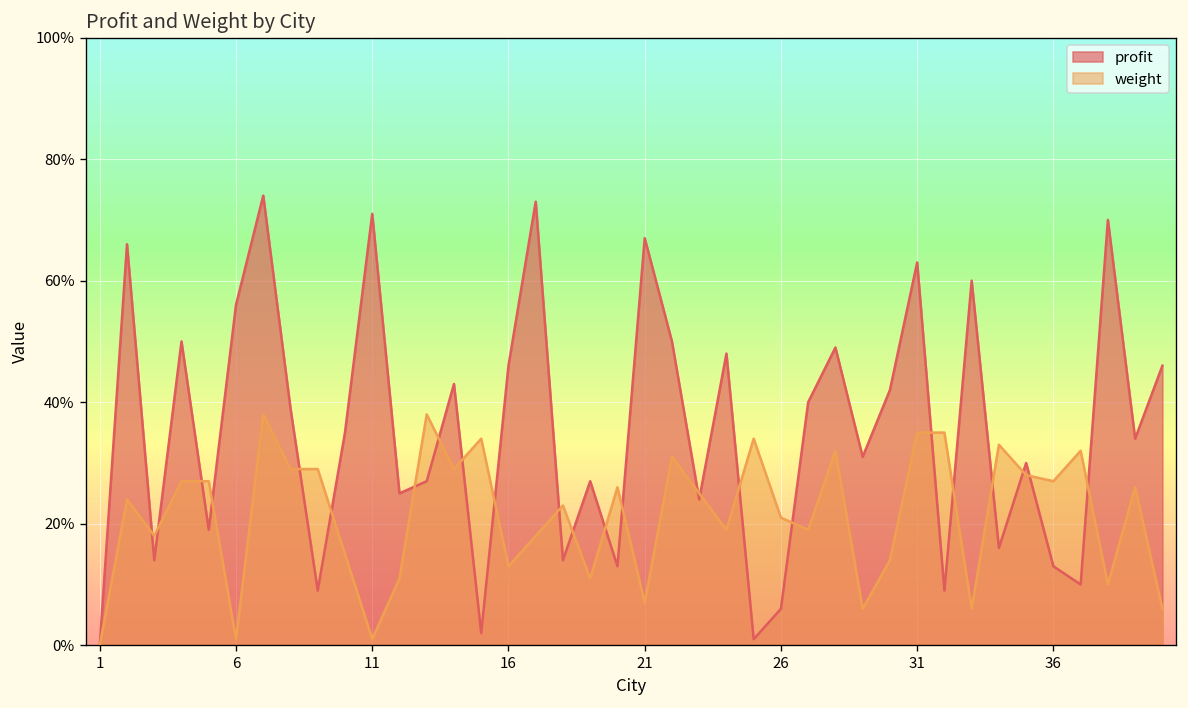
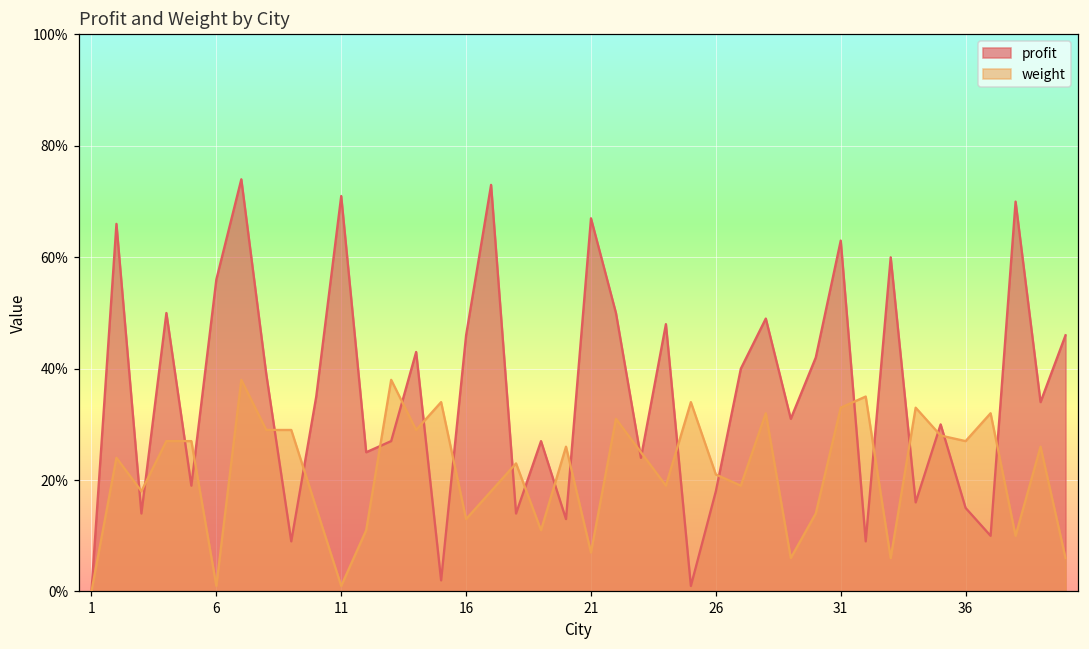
  {
    "profit": {
      "6": "56%",
      "11": "71%",
      "16": "46%",
      "21": "67%",
-     "26": "6%",
+     "26": "18%",
      "31": "63%",
-     "36": "13%"
+     "36": "15%"
    },
    "weight": {
      "6": "1%",
      "11": "1%",
      "16": "13%",
      "21": "7%",
      "26": "21%",
-     "31": "35%",
+     "31": "33%",
      "36": "27%"
    }
  }
